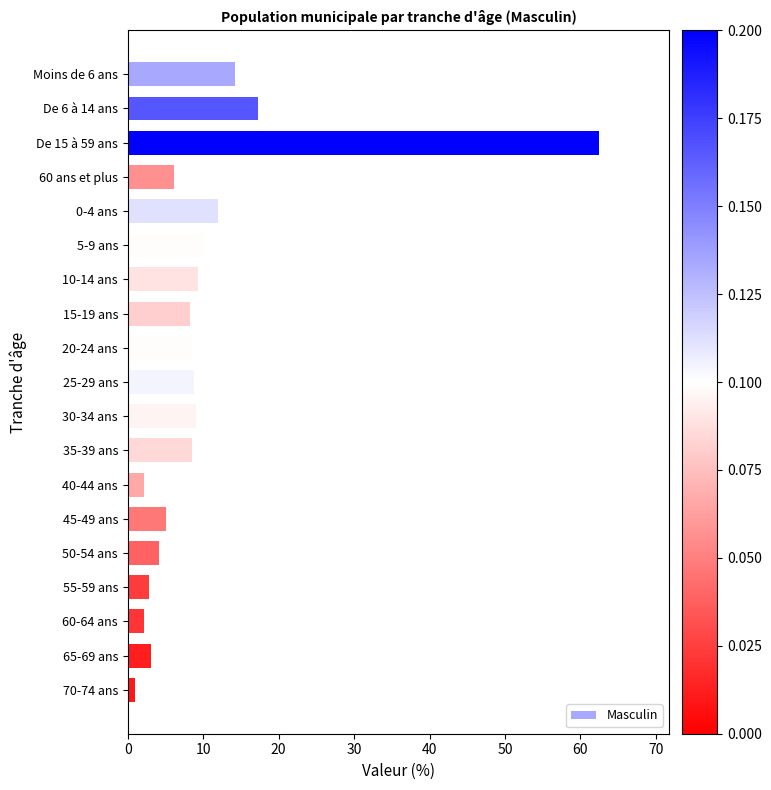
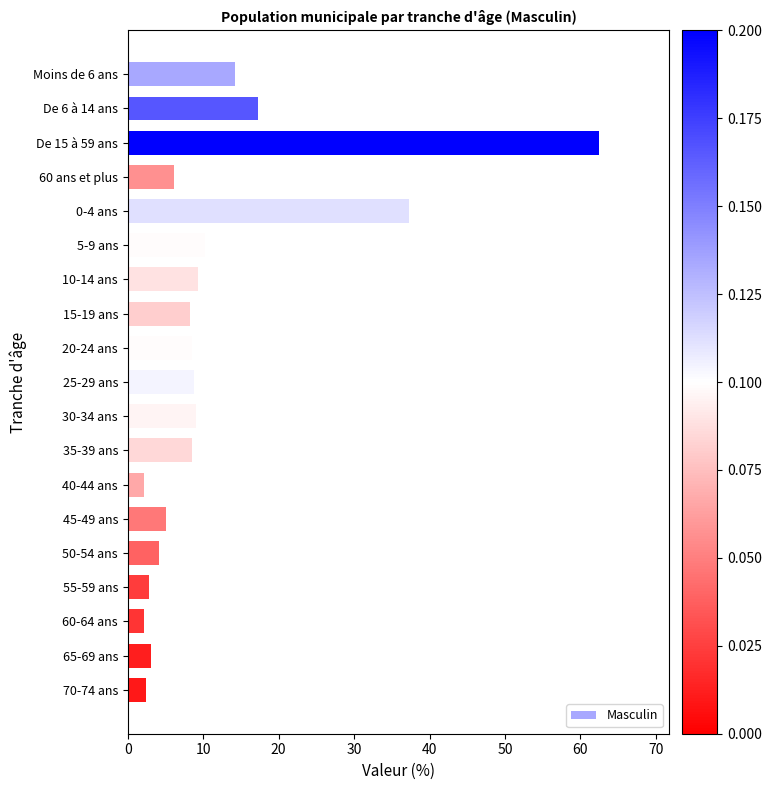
  {
    "Moins de 6 ans": 14,
    "De 6 à 14 ans": 17,
    "De 15 à 59 ans": 62,
    "60 ans et plus": 6,
-   "0-4 ans": 12,
+   "0-4 ans": 37,
    "5-9 ans": 10,
    "10-14 ans": 9,
    "15-19 ans": 8,
    "20-24 ans": 9,
    "25-29 ans": 9,
    "30-34 ans": 9,
    "35-39 ans": 9,
    "40-44 ans": 2,
    "45-49 ans": 5,
    "50-54 ans": 4,
    "55-59 ans": 3,
    "60-64 ans": 2,
    "65-69 ans": 3,
-   "70-74 ans": 1
+   "70-74 ans": 2
  }
